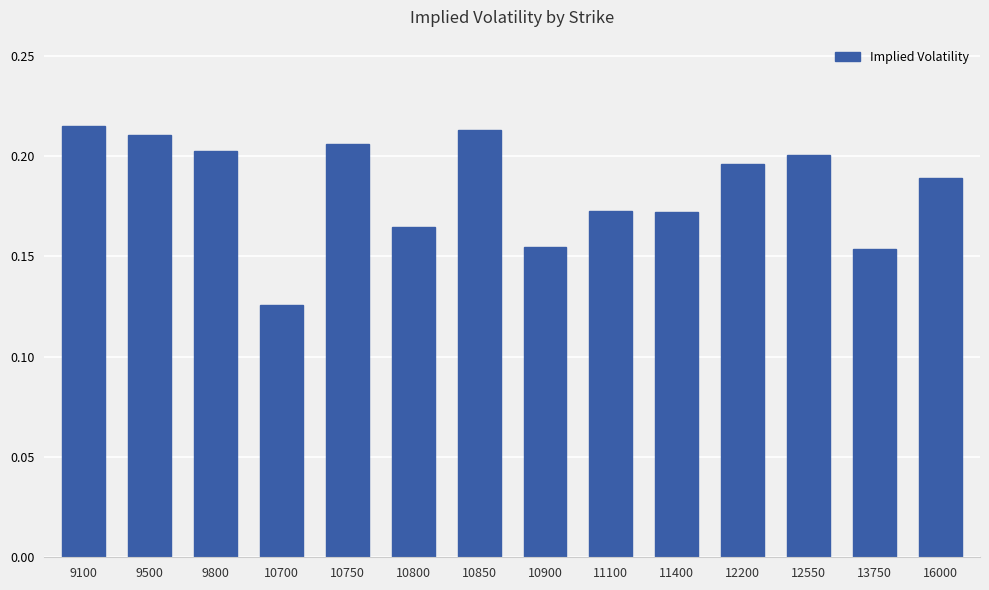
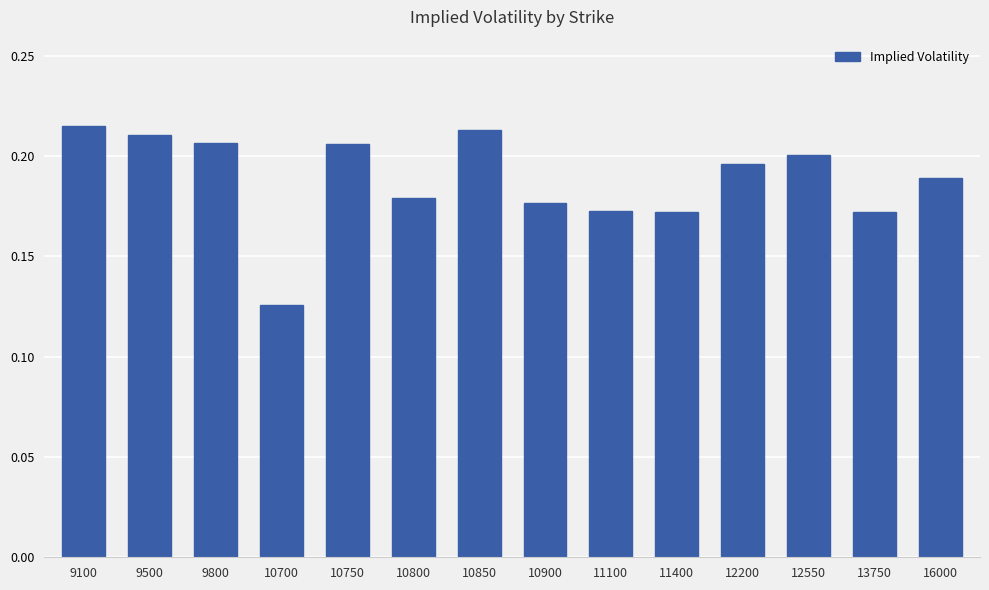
  {
    "9100": 0.215,
    "9500": 0.210,
-   "9800": 0.202,
+   "9800": 0.206,
    "10700": 0.126,
    "10750": 0.206,
-   "10800": 0.164,
+   "10800": 0.179,
    "10850": 0.213,
-   "10900": 0.155,
+   "10900": 0.176,
    "11100": 0.173,
    "11400": 0.172,
    "12200": 0.196,
    "12550": 0.200,
-   "13750": 0.154,
+   "13750": 0.172,
    "16000": 0.189
  }
